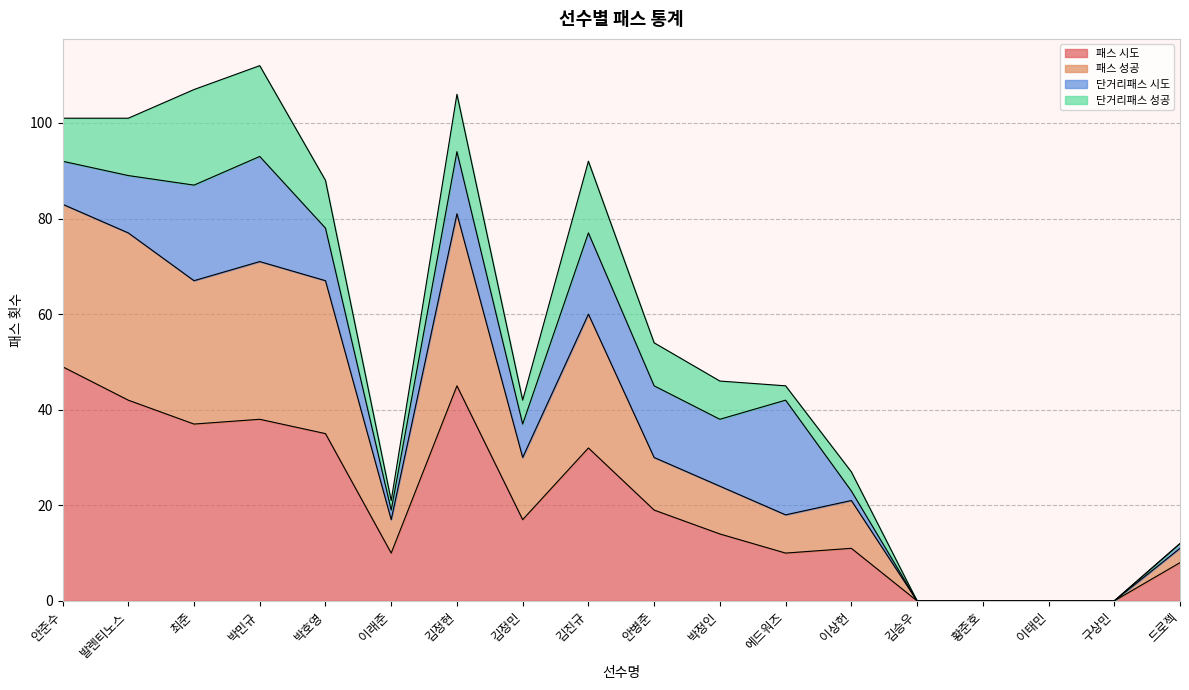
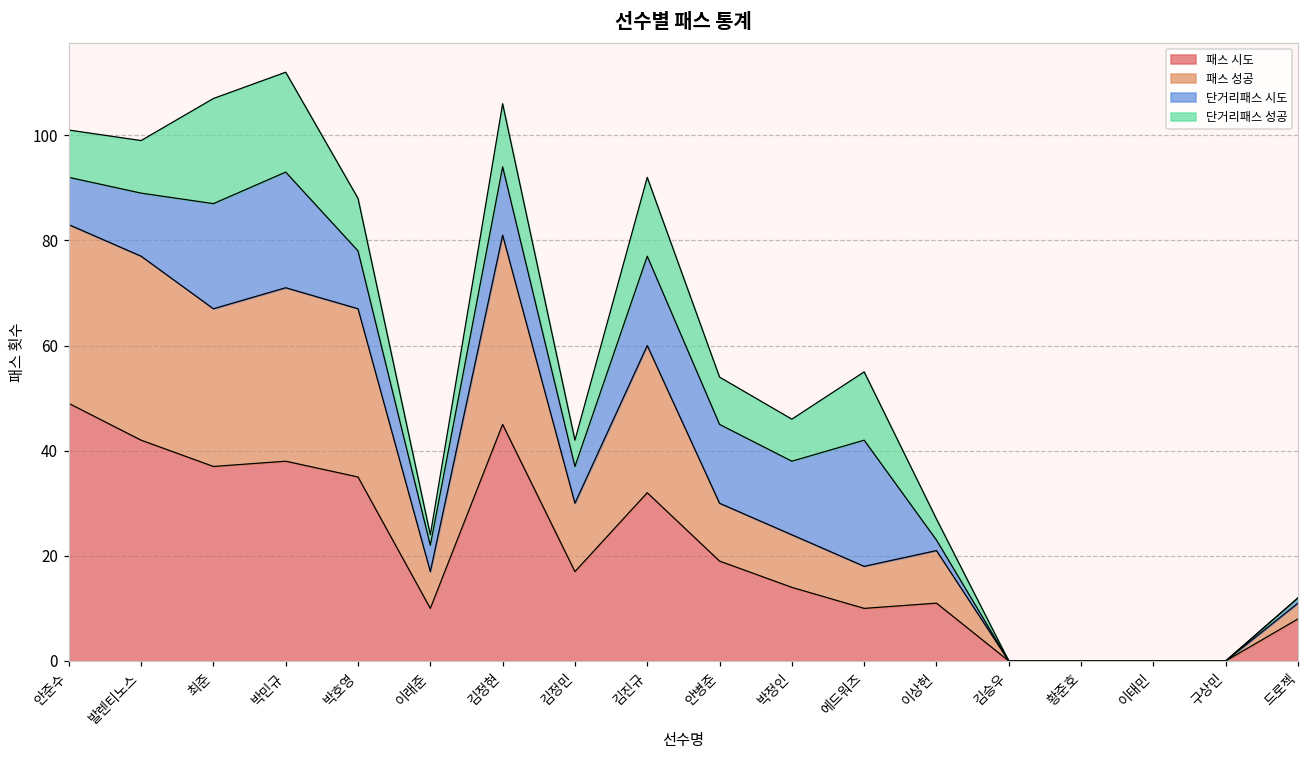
  {
    "단거리패스 시도": {
      "안준수": 9,
      "발렌티노스": 12,
      "최준": 20,
      "박민규": 22,
      "박호영": 11,
-     "이래준": 2,
+     "이래준": 5,
      "김정현": 13,
      "김정민": 7,
      "김진규": 17,
      "안병준": 15,
      "박정인": 14,
      "에드워즈": 24,
      "이상헌": 2
    },
    "단거리패스 성공": {
      "안준수": 9,
-     "발렌티노스": 12,
+     "발렌티노스": 10,
      "최준": 20,
      "박민규": 19,
      "박호영": 10,
      "이래준": 2,
      "김정현": 12,
      "김정민": 5,
      "김진규": 15,
      "안병준": 9,
      "박정인": 8,
-     "에드워즈": 3,
+     "에드워즈": 13,
      "이상헌": 4
    }
  }
